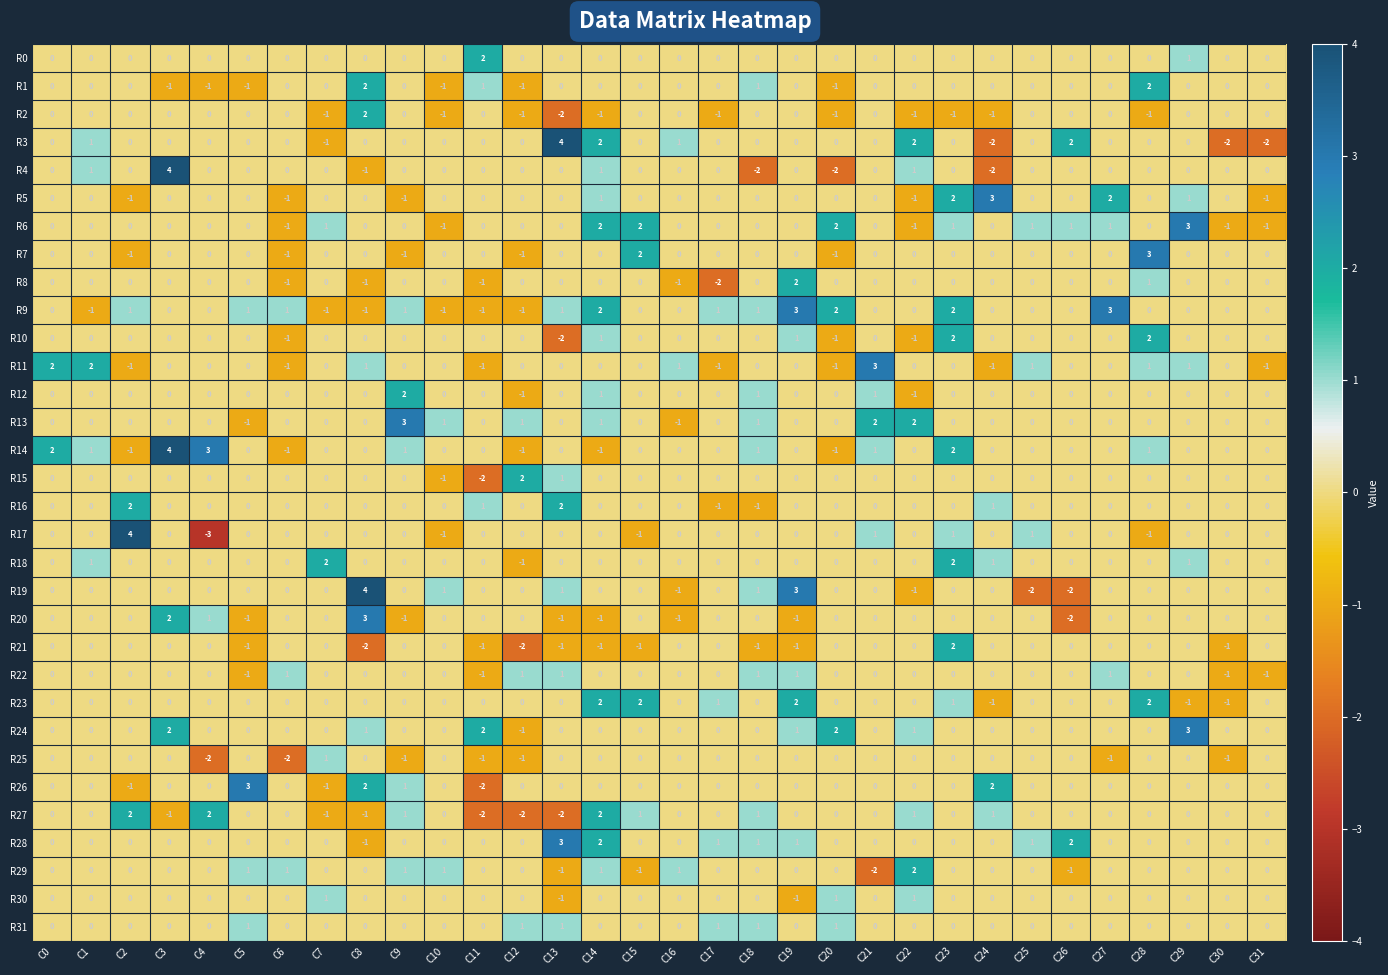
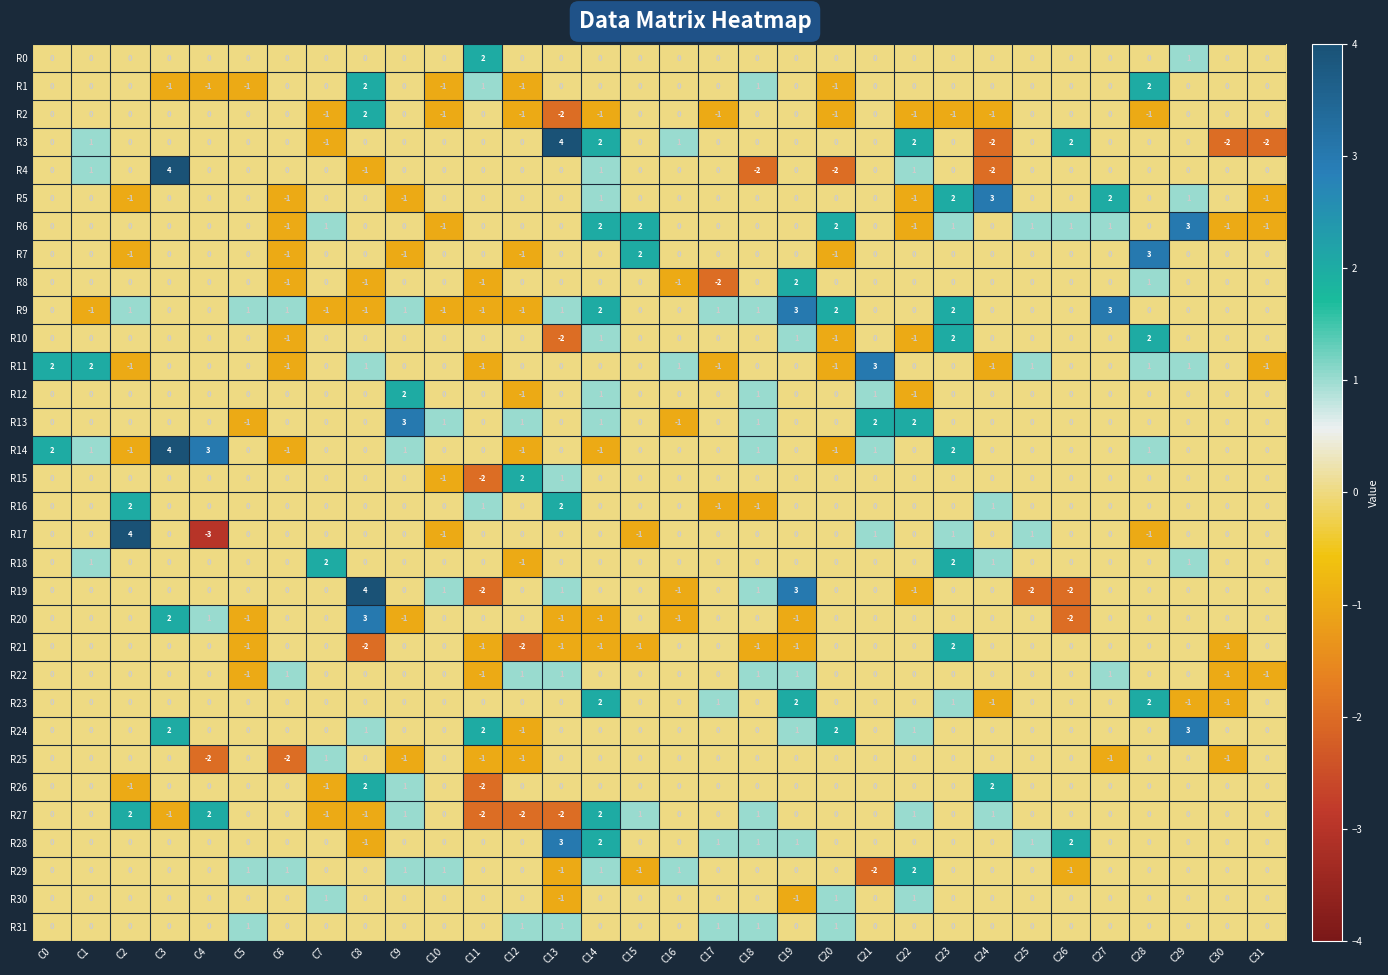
  {
    "R19": {
      "C0": 0,
      "C1": 0,
      "C2": 0,
      "C3": 0,
      "C4": 0,
      "C5": 0,
      "C6": 0,
      "C7": 0,
      "C8": 4,
      "C9": 0,
      "C10": 1,
-     "C11": 0,
+     "C11": -2,
      "C12": 0,
      "C13": 1,
      "C14": 0,
      "C15": 0,
      "C16": -1,
      "C17": 0,
      "C18": 1,
      "C19": 3,
      "C20": 0,
      "C21": 0,
      "C22": -1,
      "C23": 0,
      "C24": 0,
      "C25": -2,
      "C26": -2,
      "C27": 0,
      "C28": 0,
      "C29": 0,
      "C30": 0,
      "C31": 0
    },
    "R23": {
      "C0": 0,
      "C1": 0,
      "C2": 0,
      "C3": 0,
      "C4": 0,
      "C5": 0,
      "C6": 0,
      "C7": 0,
      "C8": 0,
      "C9": 0,
      "C10": 0,
      "C11": 0,
      "C12": 0,
      "C13": 0,
      "C14": 2,
-     "C15": 2,
+     "C15": 0,
      "C16": 0,
      "C17": 1,
      "C18": 0,
      "C19": 2,
      "C20": 0,
      "C21": 0,
      "C22": 0,
      "C23": 1,
      "C24": -1,
      "C25": 0,
      "C26": 0,
      "C27": 0,
      "C28": 2,
      "C29": -1,
      "C30": -1,
      "C31": 0
    },
    "R26": {
      "C0": 0,
      "C1": 0,
      "C2": -1,
      "C3": 0,
      "C4": 0,
-     "C5": 3,
+     "C5": 0,
      "C6": 0,
      "C7": -1,
      "C8": 2,
      "C9": 1,
      "C10": 0,
      "C11": -2,
      "C12": 0,
      "C13": 0,
      "C14": 0,
      "C15": 0,
      "C16": 0,
      "C17": 0,
      "C18": 0,
      "C19": 0,
      "C20": 0,
      "C21": 0,
      "C22": 0,
      "C23": 0,
      "C24": 2,
      "C25": 0,
      "C26": 0,
      "C27": 0,
      "C28": 0,
      "C29": 0,
      "C30": 0,
      "C31": 0
    }
  }
